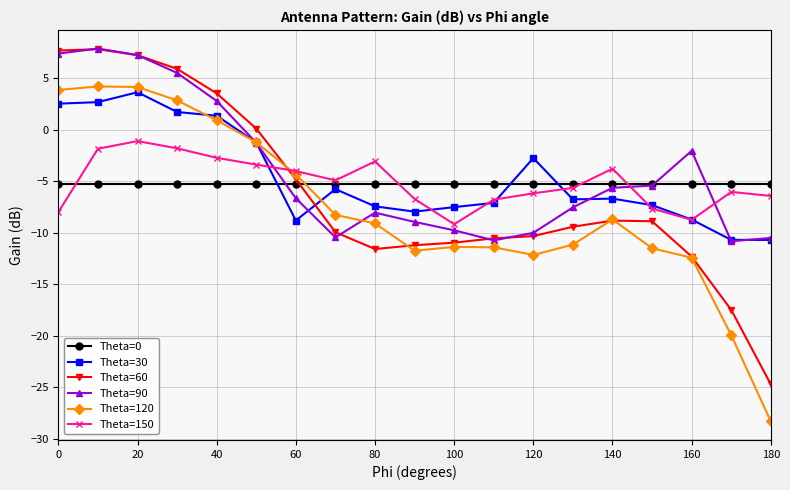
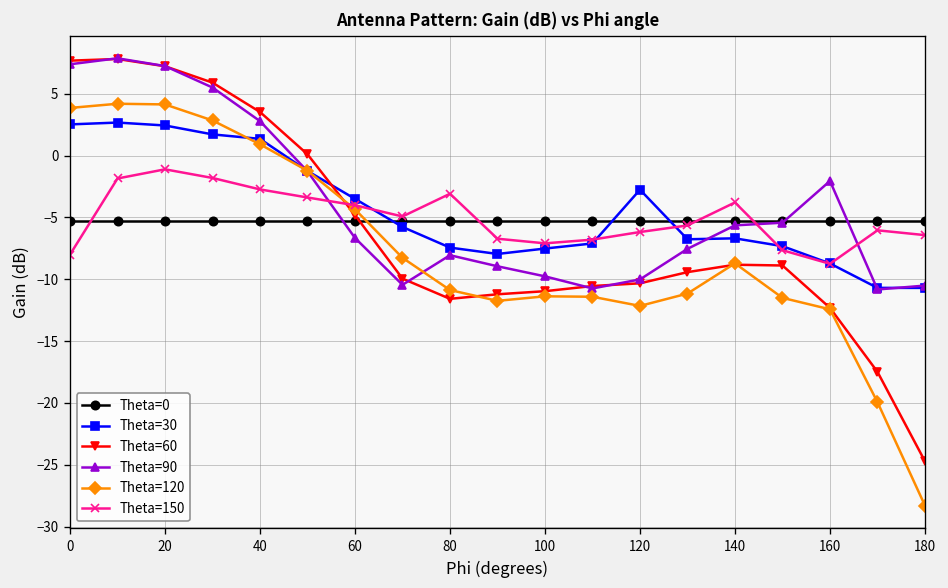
  {
    "Theta=0": {
      "0": -5.3,
      "20": -5.3,
      "40": -5.3,
      "60": -5.3,
      "80": -5.3,
      "100": -5.3,
      "120": -5.3,
      "140": -5.3,
      "160": -5.3,
      "180": -5.3
    },
    "Theta=30": {
      "0": 2.5,
-     "20": 3.6,
+     "20": 2.4,
      "40": 1.4,
-     "60": -8.8,
+     "60": -3.5,
      "80": -7.4,
      "100": -7.5,
      "120": -2.8,
      "140": -6.7
    },
    "Theta=60": {
      "0": 7.7,
      "40": 3.5,
      "60": -4.8,
      "80": -11.6,
      "100": -11.0,
      "120": -10.3,
      "180": -24.7
    },
    "Theta=90": {
      "0": 7.4,
      "40": 2.8,
      "60": -6.7,
      "80": -8.1,
      "100": -9.8,
      "120": -10.0,
      "140": -5.6,
      "160": -2.1
    },
    "Theta=120": {
      "0": 3.9,
      "20": 4.1,
      "40": 0.9,
      "60": -4.3,
-     "80": -9.1,
+     "80": -10.9,
      "100": -11.4,
      "120": -12.2,
      "180": -28.3
    },
    "Theta=150": {
      "0": -8.0,
      "20": -1.1,
      "40": -2.7,
      "60": -4.0,
      "80": -3.1,
-     "100": -9.2,
+     "100": -7.1,
      "120": -6.2,
      "140": -3.8,
      "180": -6.4
    }
  }
